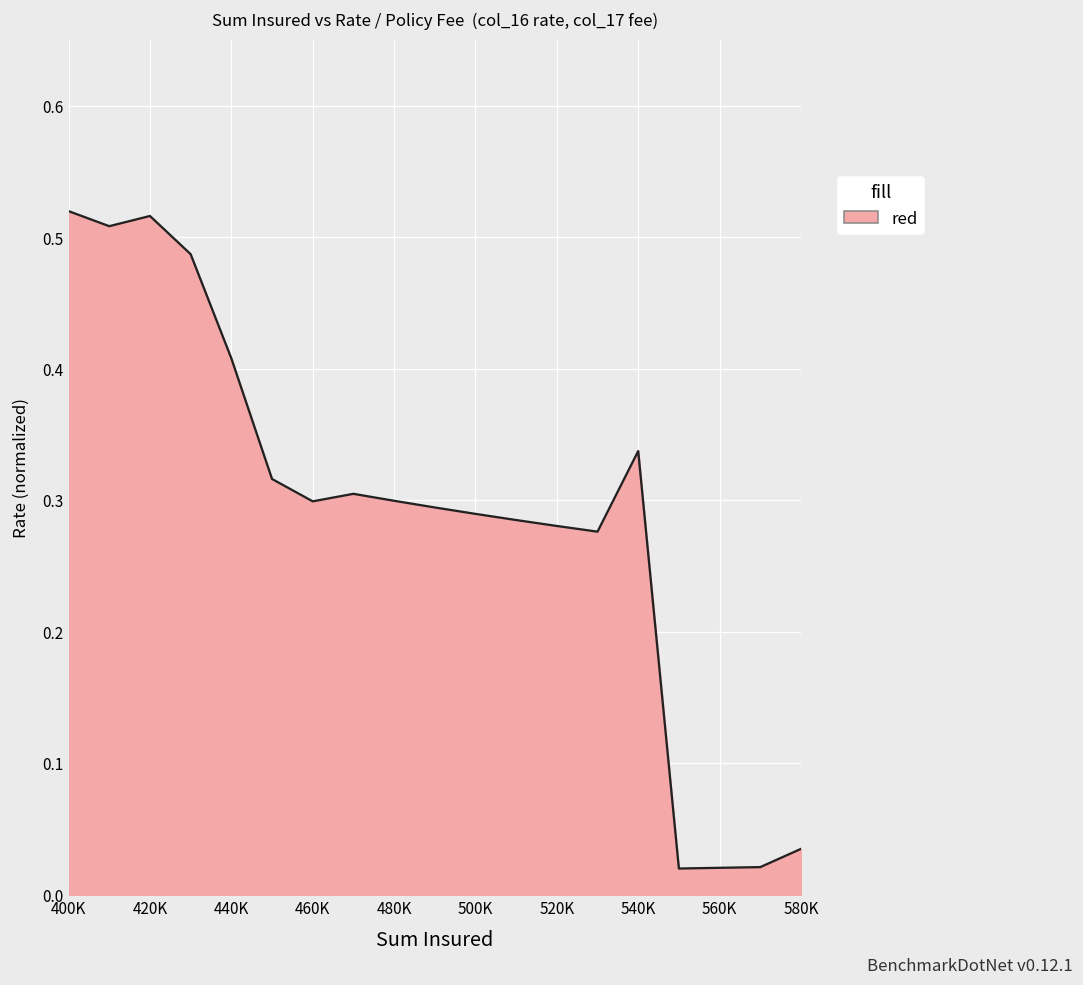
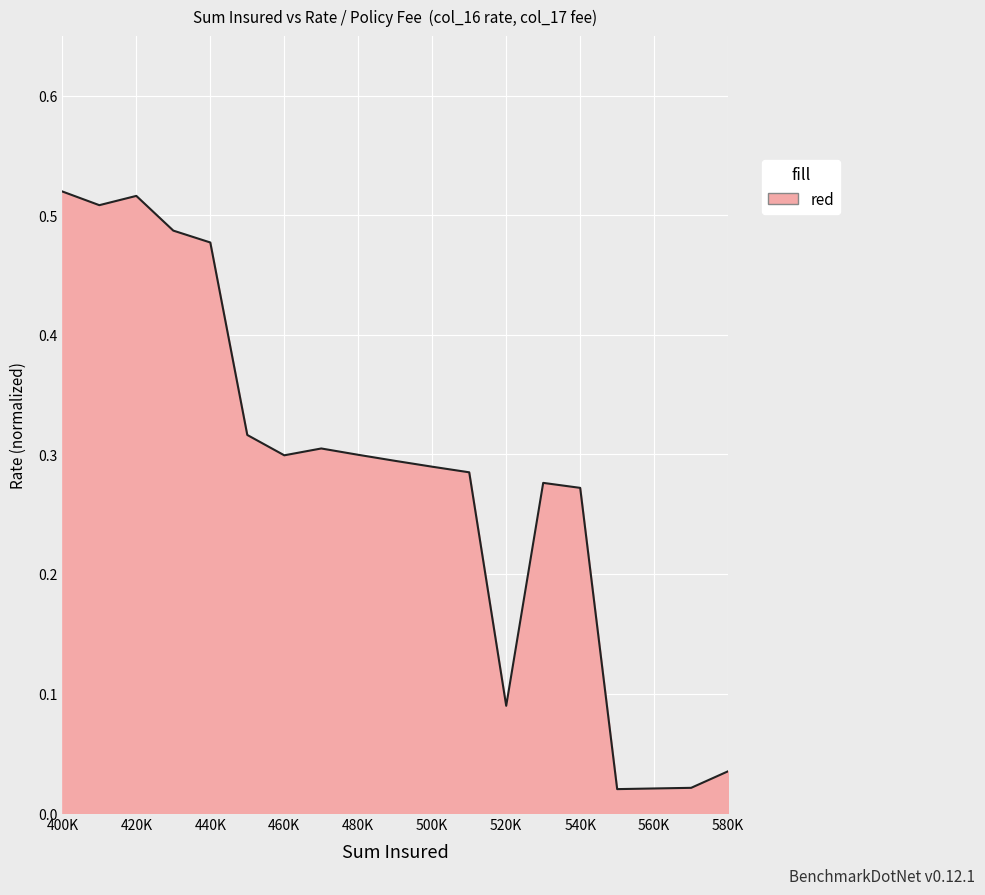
  {
    "400K": 0.520,
    "420K": 0.516,
-   "440K": 0.408,
+   "440K": 0.477,
    "460K": 0.299,
    "480K": 0.300,
    "500K": 0.290,
-   "520K": 0.281,
-   "540K": 0.338,
+   "520K": 0.090,
+   "540K": 0.272,
    "560K": 0.021,
    "580K": 0.035
  }
